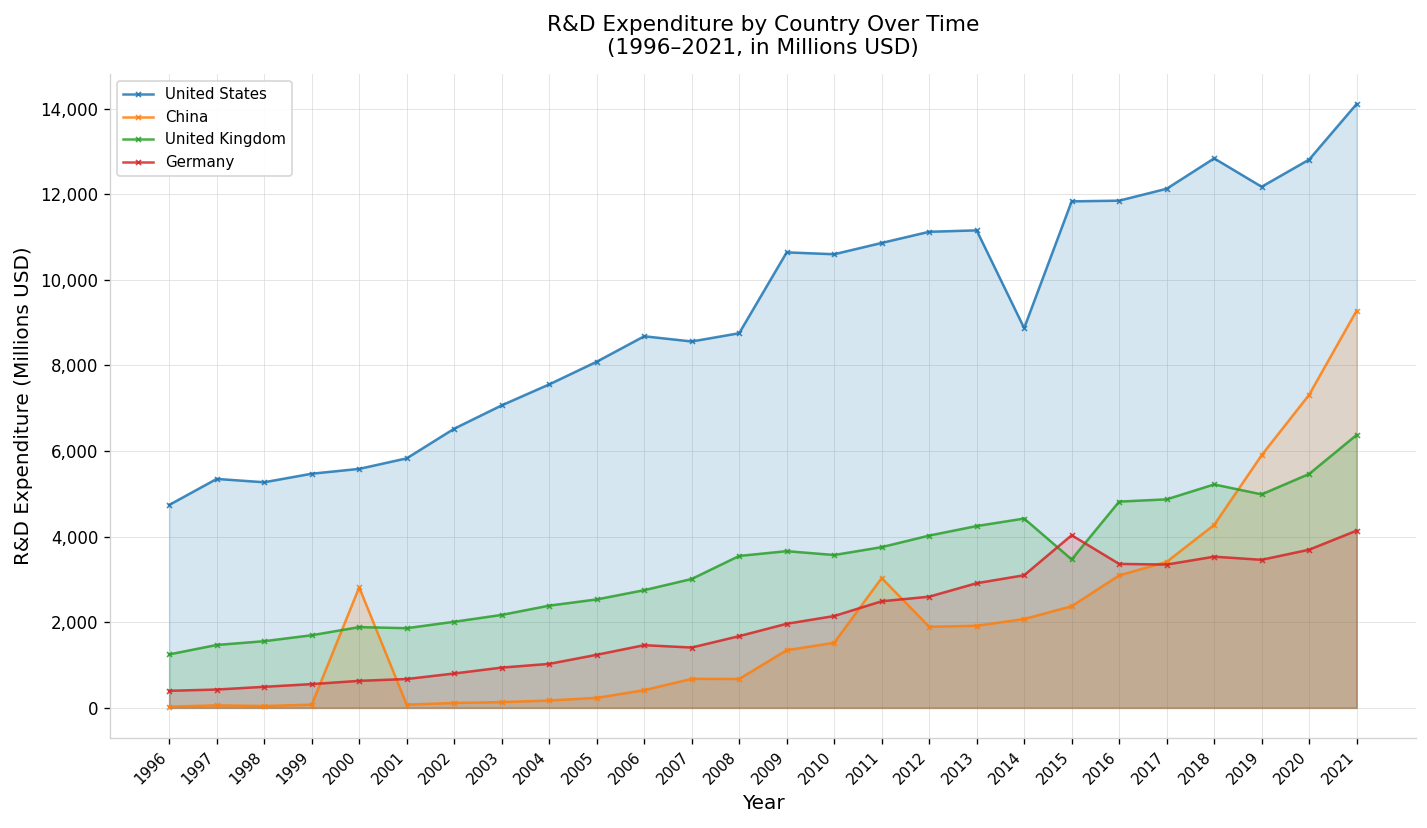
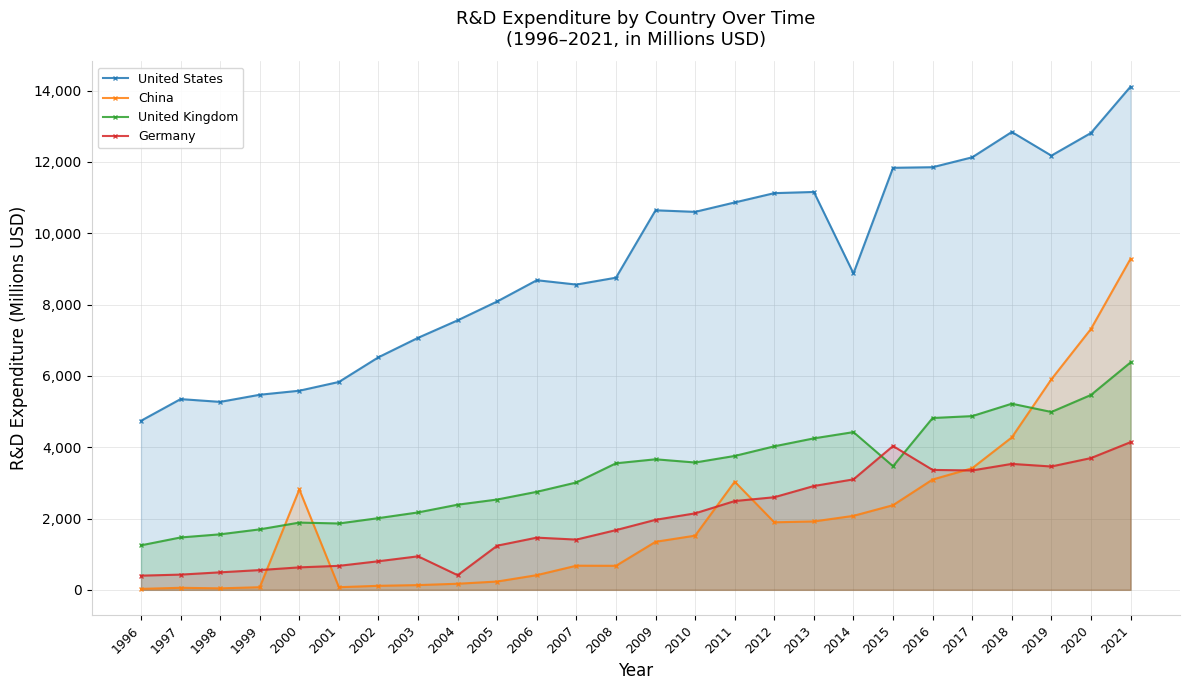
  {
    "United States": {
      "1996": "4,700",
      "1997": "5,300",
      "1998": "5,300",
      "1999": "5,500",
      "2000": "5,600",
      "2001": "5,800",
      "2002": "6,500",
      "2003": "7,100",
      "2004": "7,600",
      "2005": "8,100",
      "2006": "8,700",
      "2007": "8,600",
      "2008": "8,800",
      "2009": "10,600",
      "2010": "10,600",
      "2011": "10,900",
      "2012": "11,100",
      "2013": "11,200",
      "2014": "8,900",
      "2015": "11,800",
      "2016": "11,900",
      "2017": "12,100",
      "2018": "12,800",
      "2019": "12,200",
      "2020": "12,800",
      "2021": "14,100"
    },
    "China": {
      "1996": "0",
      "1997": "100",
      "1998": "0",
      "1999": "100",
      "2000": "2,800",
      "2001": "100",
      "2002": "100",
      "2003": "100",
      "2004": "200",
      "2005": "200",
      "2006": "400",
      "2007": "700",
      "2008": "700",
      "2009": "1,300",
      "2010": "1,500",
      "2011": "3,000",
      "2012": "1,900",
      "2013": "1,900",
      "2014": "2,100",
      "2015": "2,400",
      "2016": "3,100",
      "2018": "4,300",
      "2019": "5,900",
      "2020": "7,300",
      "2021": "9,300"
    },
    "United Kingdom": {
      "1996": "1,200",
      "1997": "1,500",
      "1998": "1,600",
      "1999": "1,700",
      "2000": "1,900",
      "2001": "1,900",
      "2002": "2,000",
      "2003": "2,200",
      "2004": "2,400",
      "2005": "2,500",
      "2006": "2,700",
      "2007": "3,000",
      "2008": "3,500",
      "2009": "3,700",
      "2010": "3,600",
      "2011": "3,800",
      "2012": "4,000",
      "2013": "4,200",
      "2014": "4,400",
      "2015": "3,500",
      "2016": "4,800",
      "2017": "4,900",
      "2018": "5,200",
      "2019": "5,000",
      "2020": "5,500",
      "2021": "6,400"
    },
    "Germany": {
      "1996": "400",
      "1997": "400",
      "1998": "500",
      "1999": "600",
      "2000": "600",
      "2001": "700",
      "2002": "800",
      "2003": "900",
-     "2004": "1,000",
+     "2004": "400",
      "2005": "1,200",
      "2006": "1,500",
      "2007": "1,400",
      "2008": "1,700",
      "2009": "2,000",
      "2010": "2,100",
      "2011": "2,500",
      "2012": "2,600",
      "2013": "2,900",
      "2014": "3,100",
      "2015": "4,000",
      "2016": "3,400",
      "2018": "3,500",
      "2019": "3,500",
      "2020": "3,700",
      "2021": "4,100"
    }
  }
